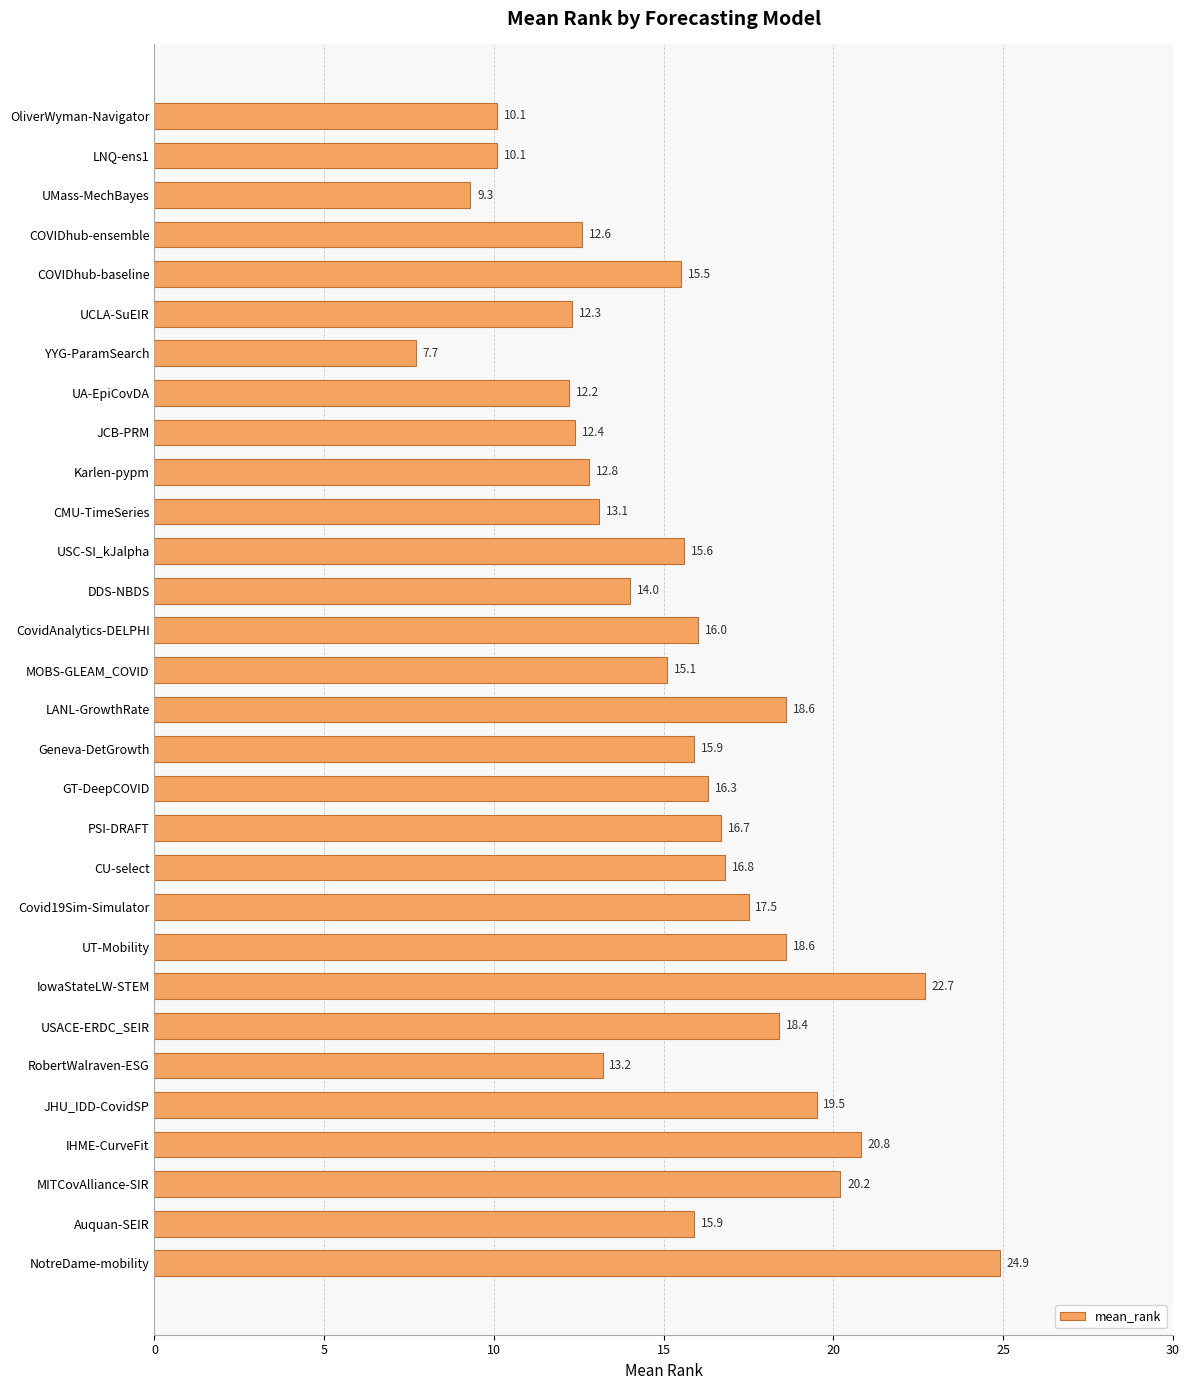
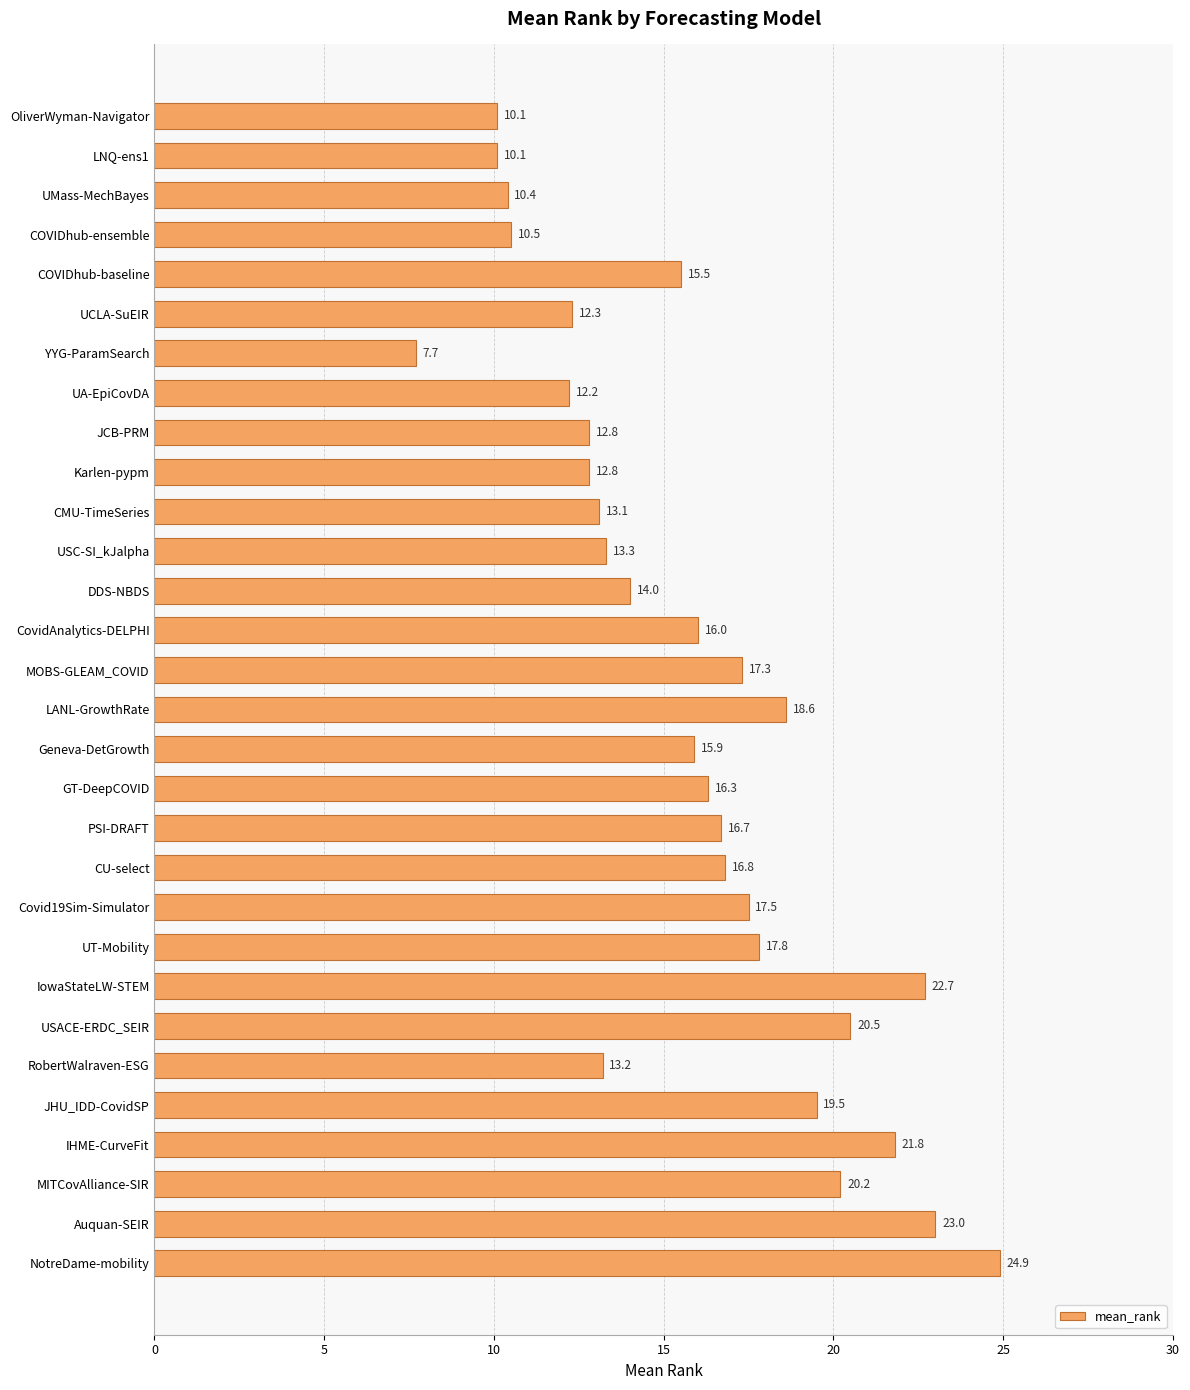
  {
    "OliverWyman-Navigator": 10.1,
    "LNQ-ens1": 10.1,
-   "UMass-MechBayes": 9.3,
-   "COVIDhub-ensemble": 12.6,
+   "UMass-MechBayes": 10.4,
+   "COVIDhub-ensemble": 10.5,
    "COVIDhub-baseline": 15.5,
    "UCLA-SuEIR": 12.3,
    "YYG-ParamSearch": 7.7,
    "UA-EpiCovDA": 12.2,
-   "JCB-PRM": 12.4,
+   "JCB-PRM": 12.8,
    "Karlen-pypm": 12.8,
    "CMU-TimeSeries": 13.1,
-   "USC-SI_kJalpha": 15.6,
+   "USC-SI_kJalpha": 13.3,
    "DDS-NBDS": 14.0,
    "CovidAnalytics-DELPHI": 16.0,
-   "MOBS-GLEAM_COVID": 15.1,
+   "MOBS-GLEAM_COVID": 17.3,
    "LANL-GrowthRate": 18.6,
    "Geneva-DetGrowth": 15.9,
    "GT-DeepCOVID": 16.3,
    "PSI-DRAFT": 16.7,
    "CU-select": 16.8,
    "Covid19Sim-Simulator": 17.5,
-   "UT-Mobility": 18.6,
+   "UT-Mobility": 17.8,
    "IowaStateLW-STEM": 22.7,
-   "USACE-ERDC_SEIR": 18.4,
+   "USACE-ERDC_SEIR": 20.5,
    "RobertWalraven-ESG": 13.2,
    "JHU_IDD-CovidSP": 19.5,
-   "IHME-CurveFit": 20.8,
+   "IHME-CurveFit": 21.8,
    "MITCovAlliance-SIR": 20.2,
-   "Auquan-SEIR": 15.9,
+   "Auquan-SEIR": 23.0,
    "NotreDame-mobility": 24.9
  }
